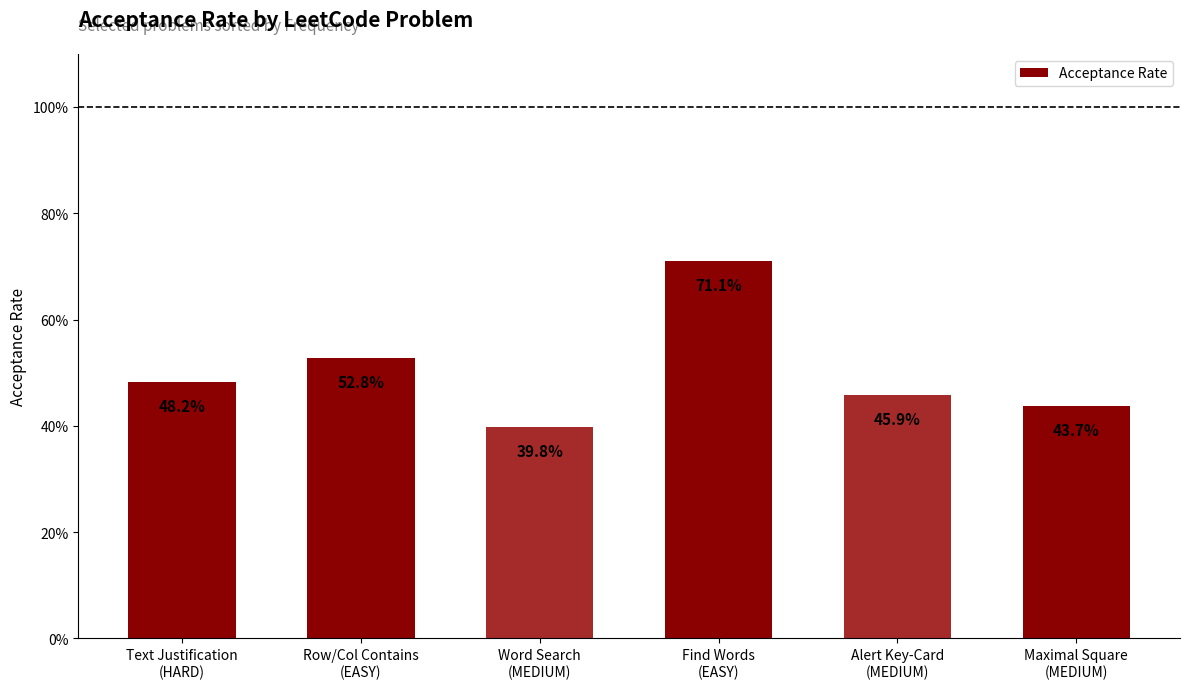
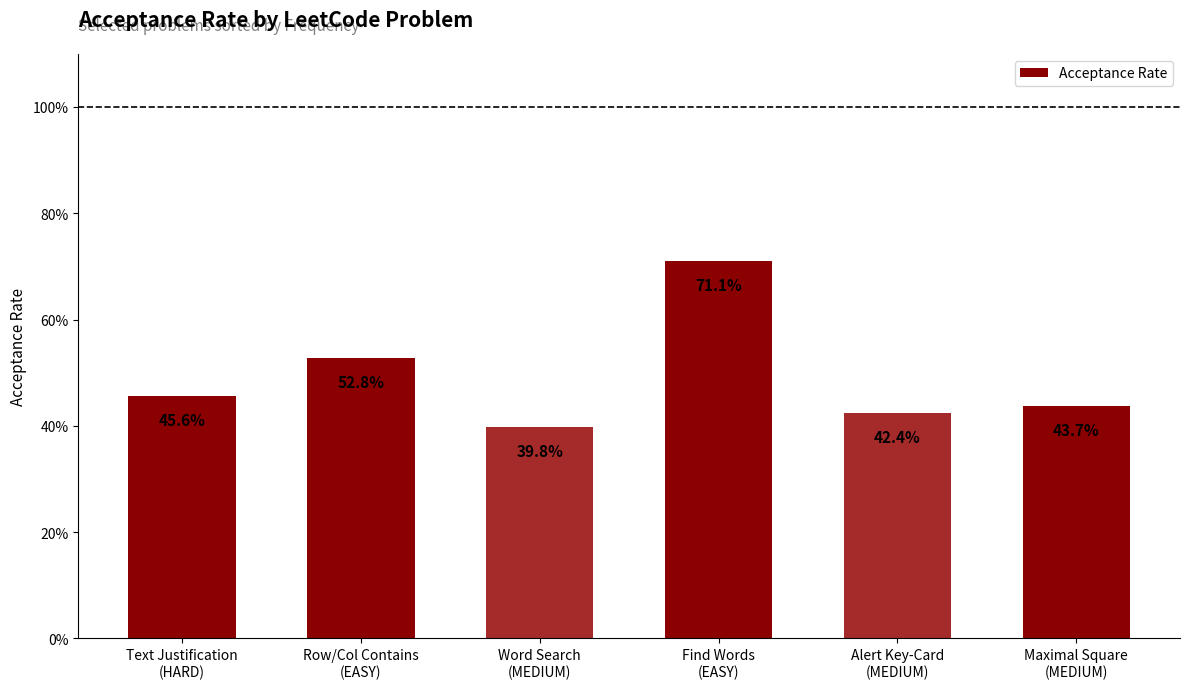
  {
-   "Text Justification (HARD)": "48.2%",
+   "Text Justification (HARD)": "45.6%",
    "Row/Col Contains (EASY)": "52.8%",
    "Word Search (MEDIUM)": "39.8%",
    "Find Words (EASY)": "71.1%",
-   "Alert Key-Card (MEDIUM)": "45.9%",
+   "Alert Key-Card (MEDIUM)": "42.4%",
    "Maximal Square (MEDIUM)": "43.7%"
  }
